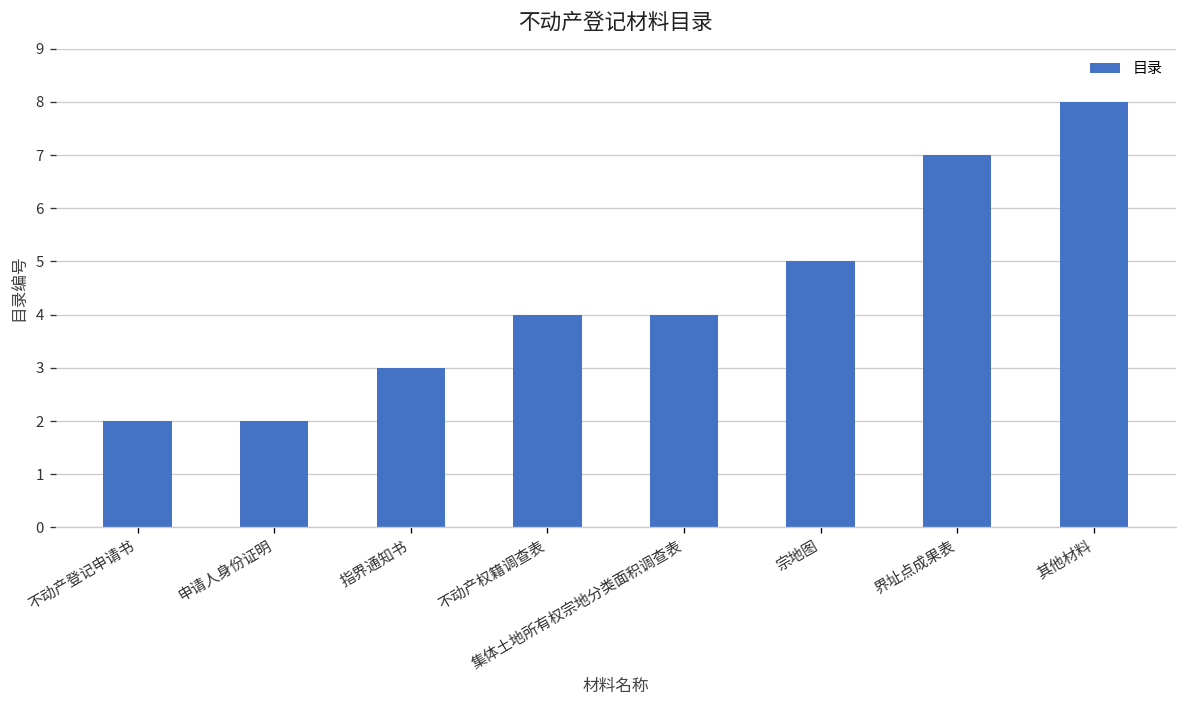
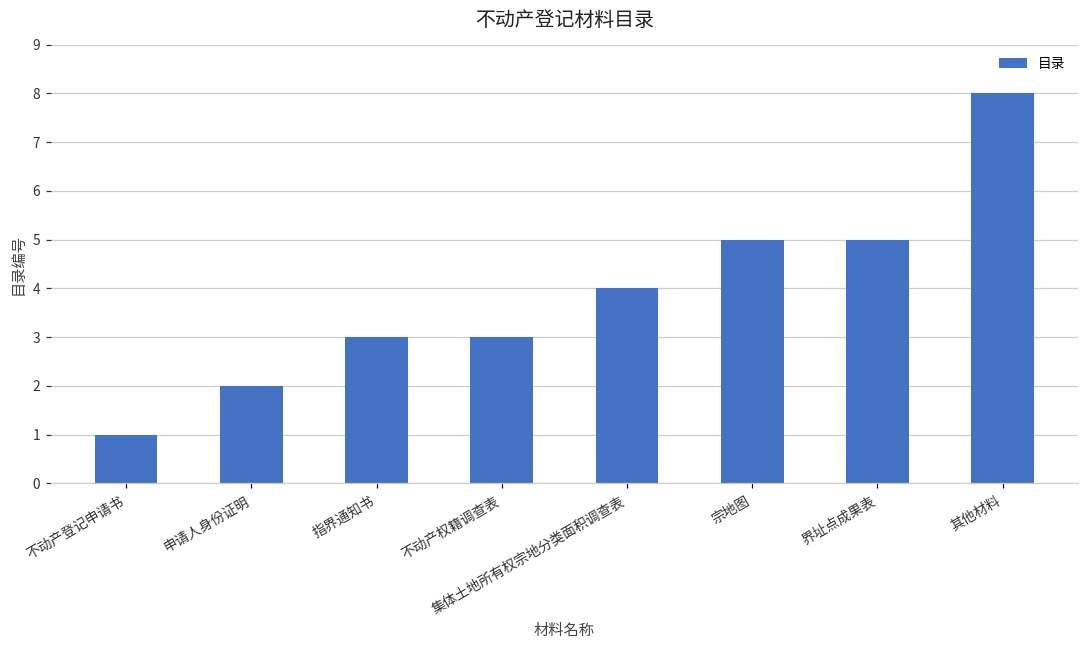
  {
-   "不动产登记申请书": 2,
+   "不动产登记申请书": 1,
    "申请人身份证明": 2,
    "指界通知书": 3,
-   "不动产权籍调查表": 4,
+   "不动产权籍调查表": 3,
    "集体土地所有权宗地分类面积调查表": 4,
    "宗地图": 5,
-   "界址点成果表": 7,
+   "界址点成果表": 5,
    "其他材料": 8
  }
